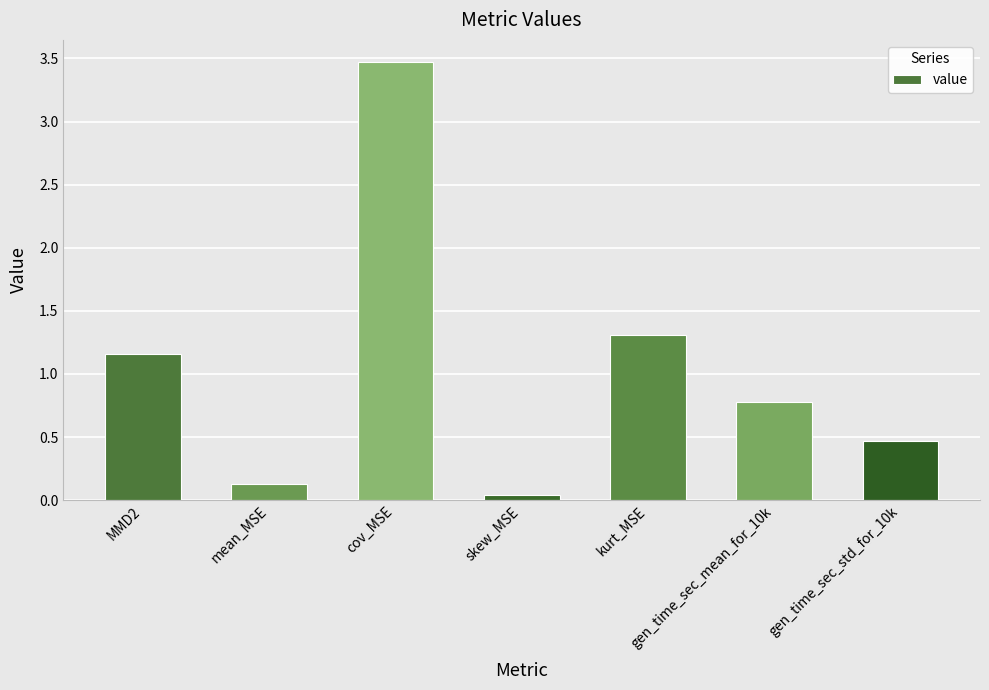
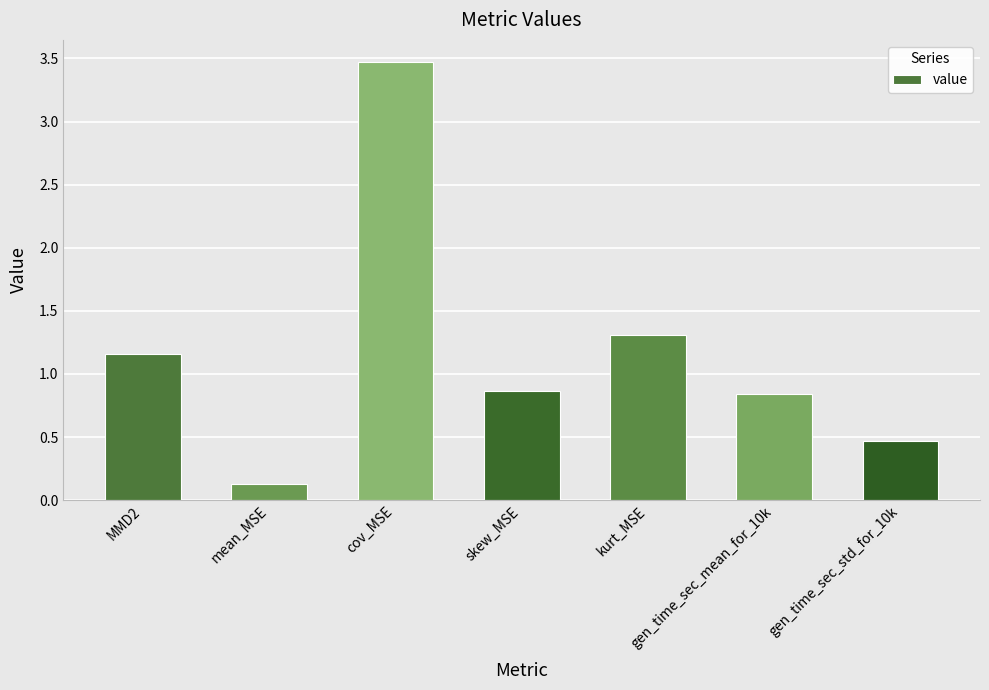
  {
    "MMD2": 1.16,
    "mean_MSE": 0.13,
    "cov_MSE": 3.47,
-   "skew_MSE": 0.04,
+   "skew_MSE": 0.86,
    "kurt_MSE": 1.31,
-   "gen_time_sec_mean_for_10k": 0.78,
+   "gen_time_sec_mean_for_10k": 0.84,
    "gen_time_sec_std_for_10k": 0.46
  }
